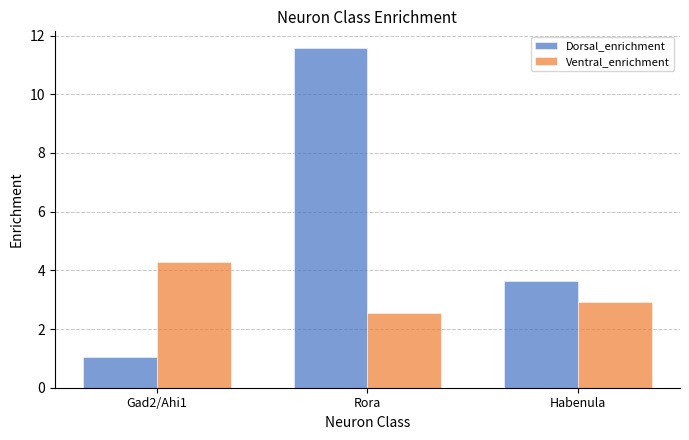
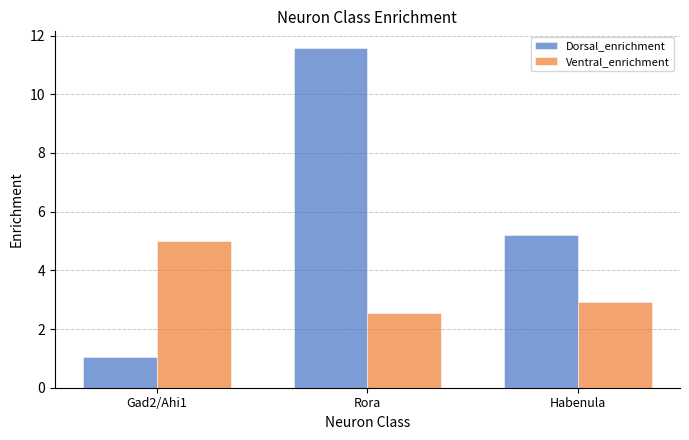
  {
    "Dorsal_enrichment": {
      "Gad2/Ahi1": 1.0,
      "Rora": 11.6,
-     "Habenula": 3.6
+     "Habenula": 5.2
    },
    "Ventral_enrichment": {
-     "Gad2/Ahi1": 4.3,
+     "Gad2/Ahi1": 5.0,
      "Rora": 2.6,
      "Habenula": 2.9
    }
  }
